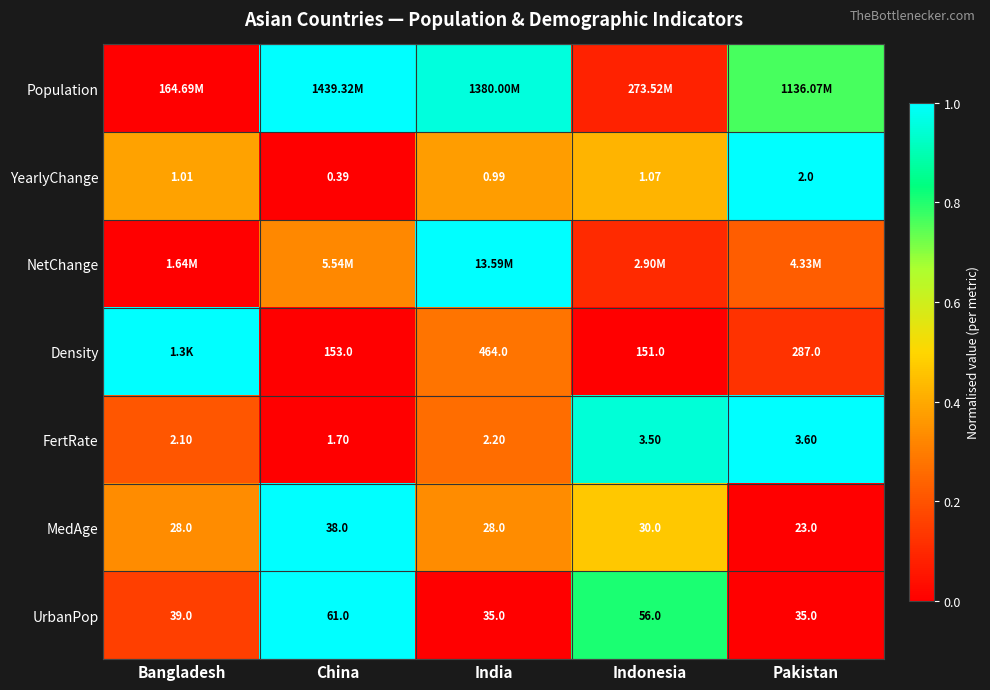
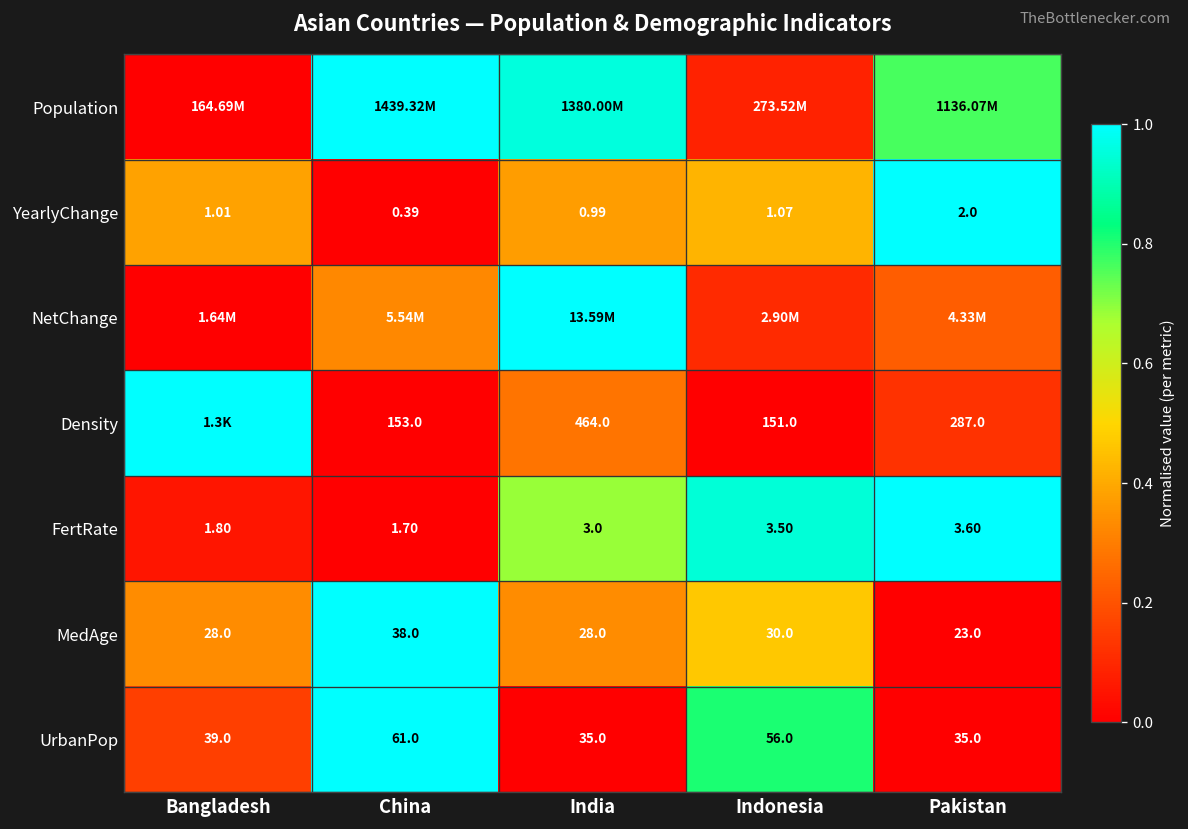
  {
    "Population": {
      "Bangladesh": "164.69M",
      "China": "1439.32M",
      "India": "1380.00M",
      "Indonesia": "273.52M",
      "Pakistan": "1136.07M"
    },
    "YearlyChange": {
      "Bangladesh": "1.01",
      "China": "0.39",
      "India": "0.99",
      "Indonesia": "1.07",
      "Pakistan": "2.0"
    },
    "NetChange": {
      "Bangladesh": "1.64M",
      "China": "5.54M",
      "India": "13.59M",
      "Indonesia": "2.90M",
      "Pakistan": "4.33M"
    },
    "Density": {
      "Bangladesh": "1.3K",
      "China": "153.0",
      "India": "464.0",
      "Indonesia": "151.0",
      "Pakistan": "287.0"
    },
    "FertRate": {
-     "Bangladesh": "2.10",
+     "Bangladesh": "1.80",
      "China": "1.70",
-     "India": "2.20",
+     "India": "3.0",
      "Indonesia": "3.50",
      "Pakistan": "3.60"
    },
    "MedAge": {
      "Bangladesh": "28.0",
      "China": "38.0",
      "India": "28.0",
      "Indonesia": "30.0",
      "Pakistan": "23.0"
    },
    "UrbanPop": {
      "Bangladesh": "39.0",
      "China": "61.0",
      "India": "35.0",
      "Indonesia": "56.0",
      "Pakistan": "35.0"
    }
  }
